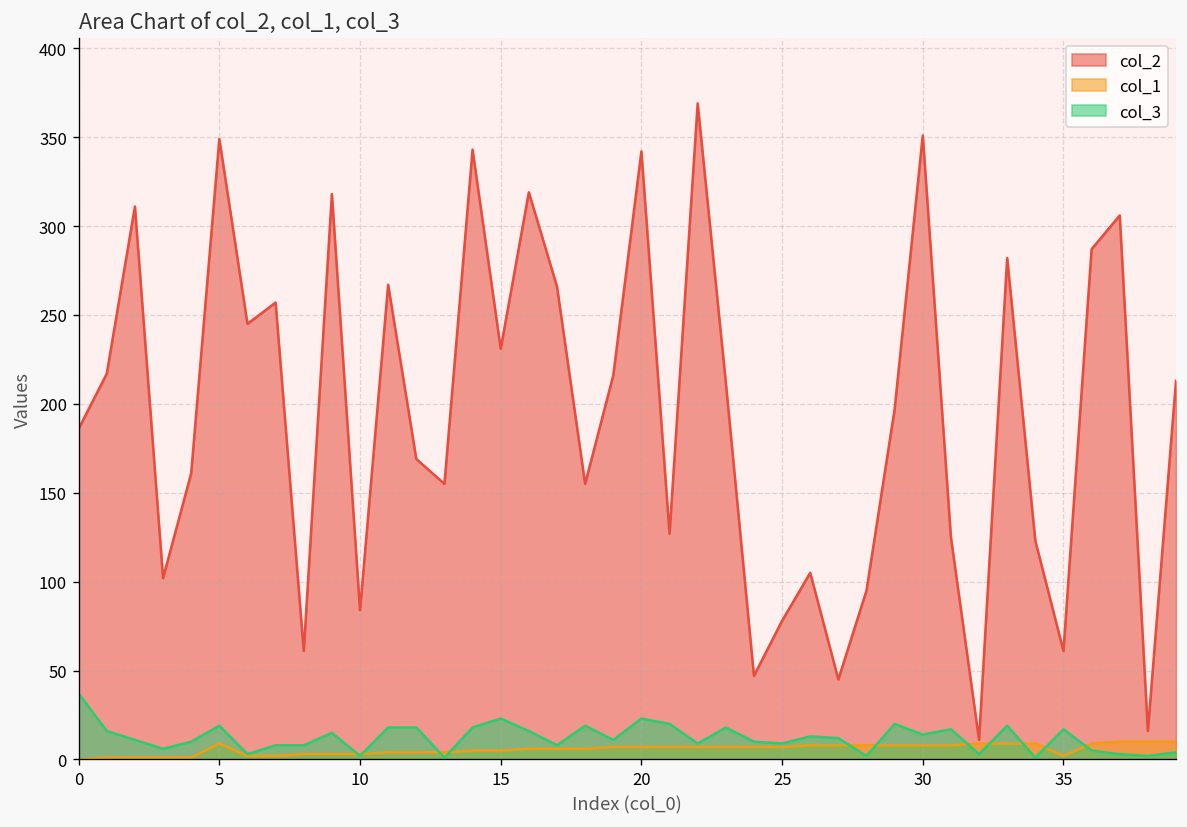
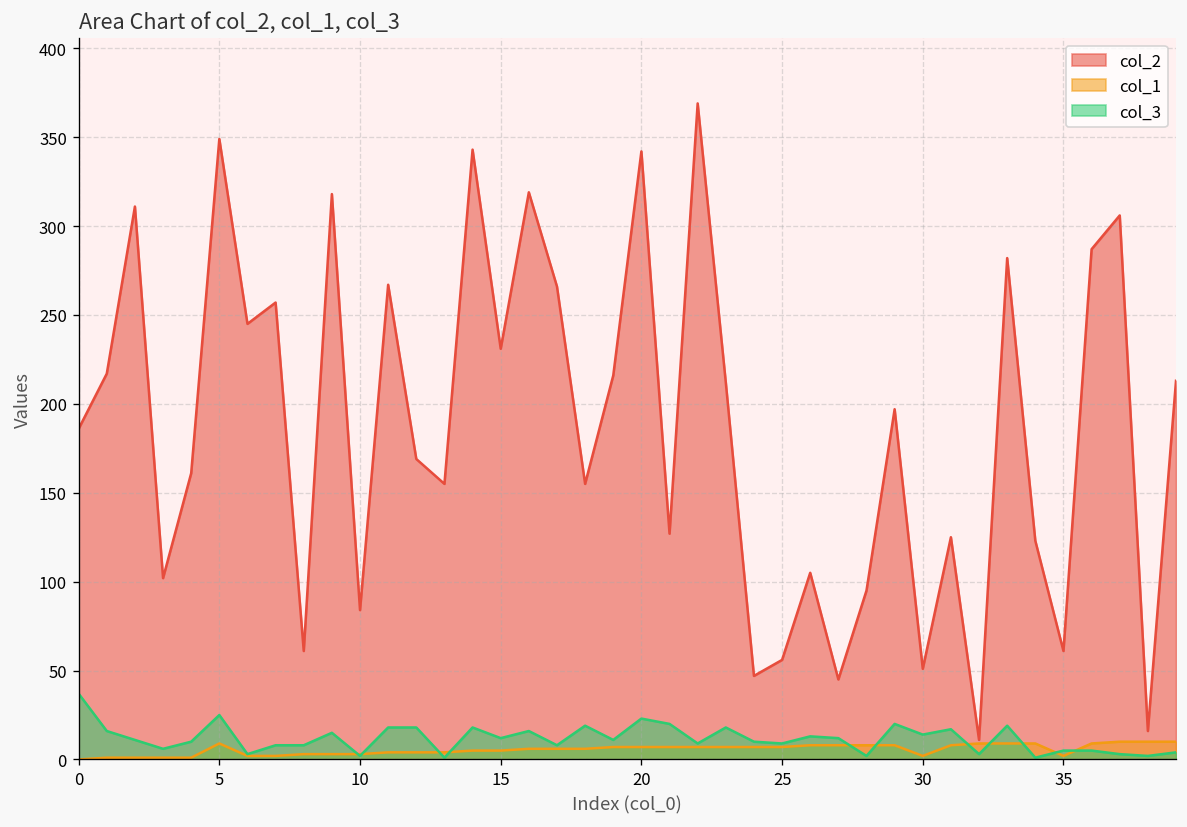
  {
    "col_2": {
      "0": 186,
      "5": 349,
      "10": 84,
      "15": 231,
      "20": 342,
-     "25": 78,
-     "30": 351,
+     "25": 56,
+     "30": 51,
      "35": 61
    },
    "col_1": {
      "0": 0,
      "5": 9,
      "15": 5,
      "20": 7,
      "25": 7,
-     "30": 8,
+     "30": 2,
      "35": 2
    },
    "col_3": {
      "0": 37,
-     "5": 19,
-     "15": 23,
+     "5": 25,
+     "15": 12,
      "20": 23,
      "25": 9,
      "30": 14,
-     "35": 17
+     "35": 5
    }
  }
